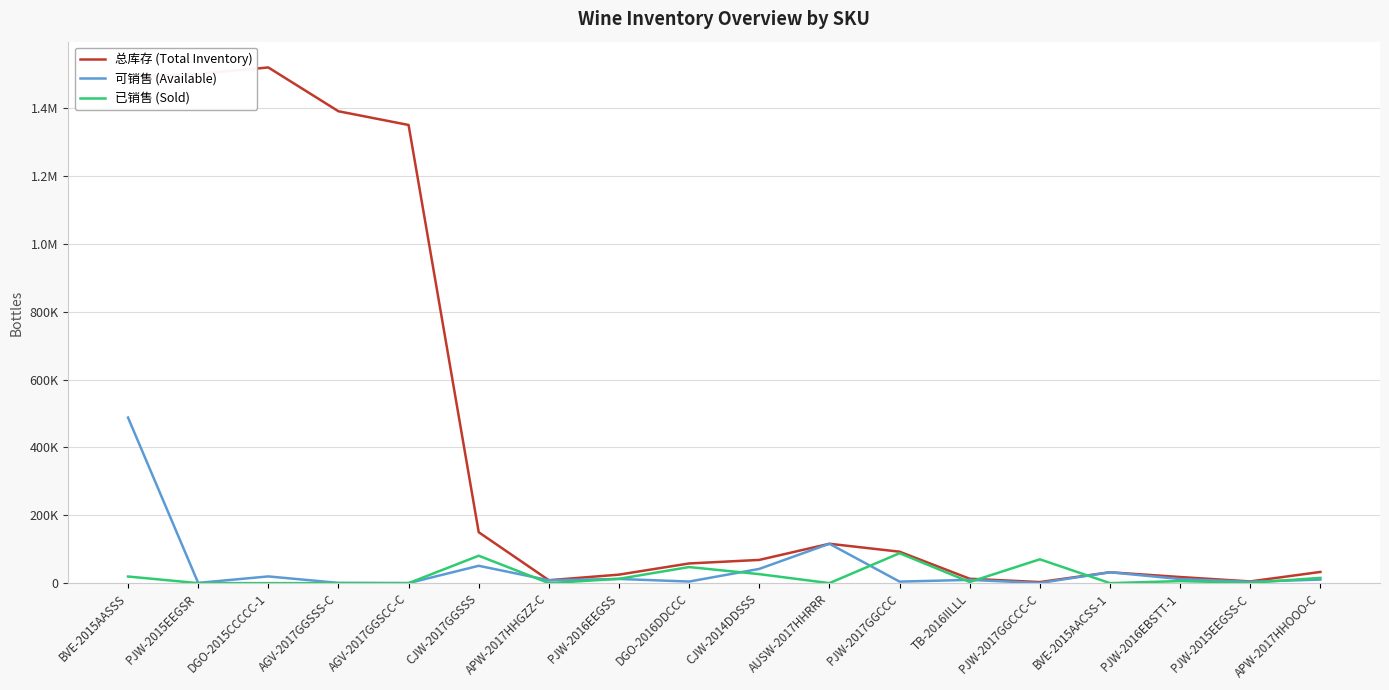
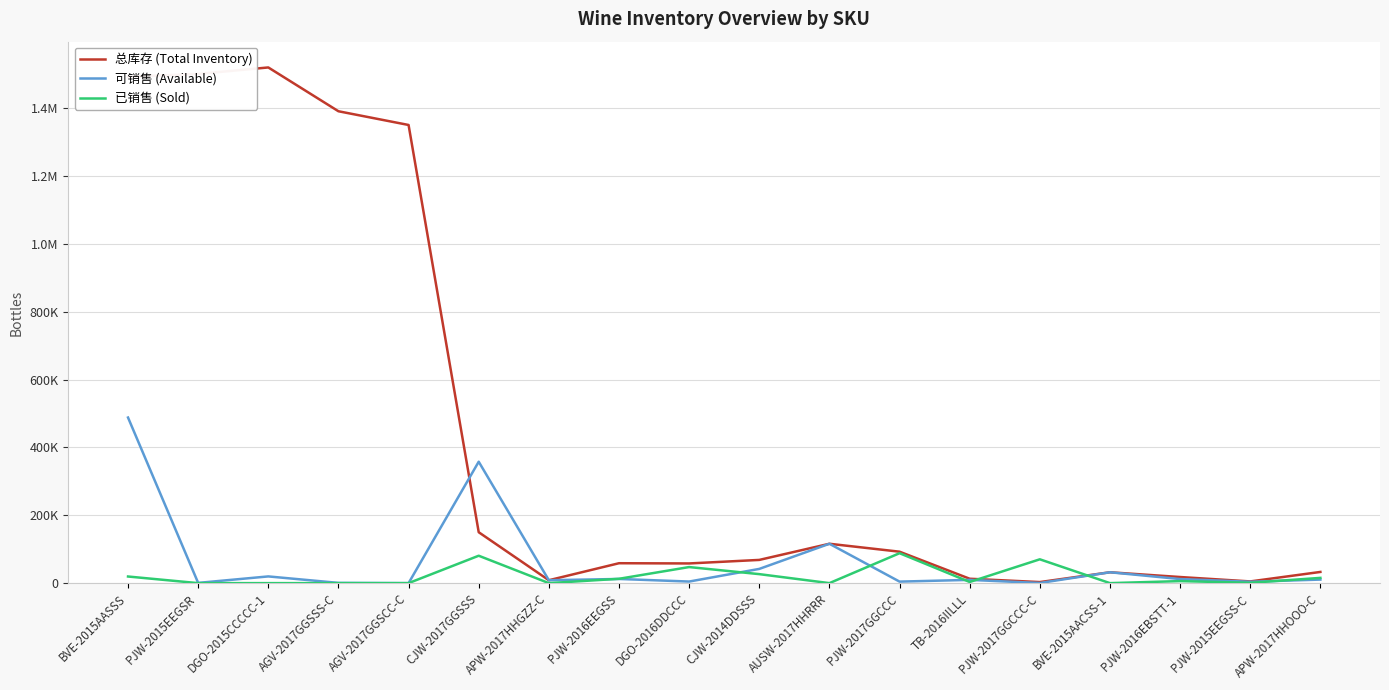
  {
    "总库存 (Total Inventory)": {
      "DGO-2015CCCCC-1": 1520000,
      "AGV-2017GGSSS-C": 1390000,
      "AGV-2017GGSCC-C": 1350000,
      "CJW-2017GGSSS": 150000,
-     "PJW-2016EEGSS": 30000,
+     "PJW-2016EEGSS": 60000,
      "DGO-2016DDCCC": 60000,
      "CJW-2014DDSSS": 70000,
      "APW-2017HHOOO-C": 30000
    },
    "可销售 (Available)": {
      "BVE-2015AASSS": 490000,
      "DGO-2015CCCCC-1": 20000,
-     "CJW-2017GGSSS": 50000,
+     "CJW-2017GGSSS": 360000,
      "DGO-2016DDCCC": 0,
      "CJW-2014DDSSS": 40000,
      "PJW-2017GGCCC": 0
    },
    "已销售 (Sold)": {
      "BVE-2015AASSS": 20000,
      "DGO-2015CCCCC-1": 0,
      "CJW-2017GGSSS": 80000,
      "APW-2017HHGZZ-C": 0,
      "DGO-2016DDCCC": 50000,
      "CJW-2014DDSSS": 30000,
      "AUSW-2017HHRRR": 0,
      "PJW-2017GGCCC-C": 70000,
      "BVE-2015AACSS-1": 0
    }
  }
